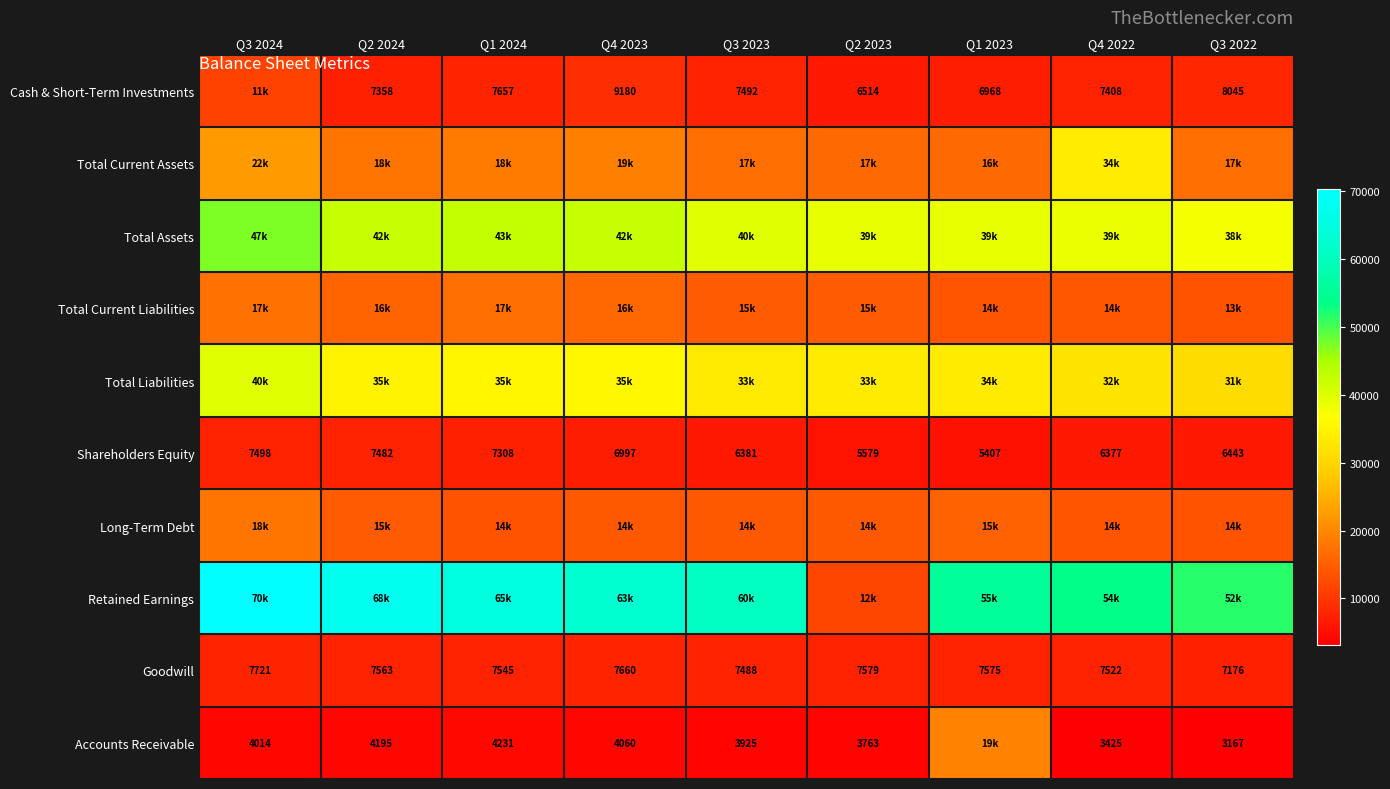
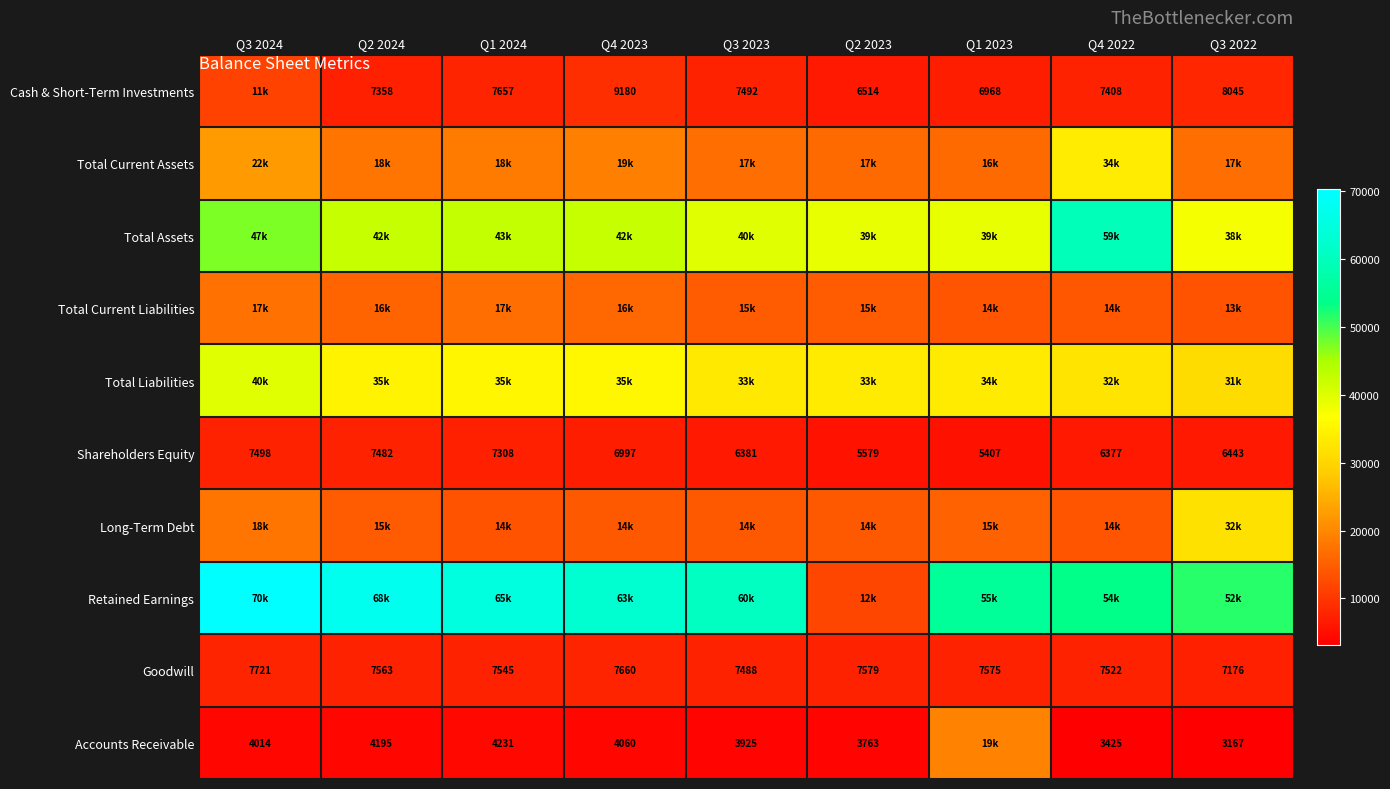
  {
    "Cash & Short-Term Investments": {
      "Q2 2024": "7358",
      "Q1 2024": "7657",
      "Q4 2023": "9180",
      "Q3 2023": "7492",
      "Q2 2023": "6514",
      "Q1 2023": "6968",
      "Q4 2022": "7408",
      "Q3 2022": "8045"
    },
    "Total Current Assets": {
      "Q3 2024": "22k",
      "Q2 2024": "18k",
      "Q1 2024": "18k",
      "Q4 2023": "19k",
      "Q3 2023": "17k",
      "Q2 2023": "17k",
      "Q1 2023": "16k",
      "Q4 2022": "34k",
      "Q3 2022": "17k"
    },
    "Total Assets": {
      "Q3 2024": "47k",
      "Q2 2024": "42k",
      "Q1 2024": "43k",
      "Q4 2023": "42k",
      "Q3 2023": "40k",
      "Q2 2023": "39k",
      "Q1 2023": "39k",
-     "Q4 2022": "39k",
+     "Q4 2022": "59k",
      "Q3 2022": "38k"
    },
    "Total Current Liabilities": {
      "Q3 2024": "17k",
      "Q2 2024": "16k",
      "Q1 2024": "17k",
      "Q4 2023": "16k",
      "Q3 2023": "15k",
      "Q2 2023": "15k",
      "Q1 2023": "14k",
      "Q4 2022": "14k",
      "Q3 2022": "13k"
    },
    "Total Liabilities": {
      "Q3 2024": "40k",
      "Q2 2024": "35k",
      "Q1 2024": "35k",
      "Q4 2023": "35k",
      "Q3 2023": "33k",
      "Q2 2023": "33k",
      "Q1 2023": "34k",
      "Q4 2022": "32k",
      "Q3 2022": "31k"
    },
    "Shareholders Equity": {
      "Q3 2024": "7498",
      "Q2 2024": "7482",
      "Q1 2024": "7308",
      "Q4 2023": "6997",
      "Q3 2023": "6381",
      "Q2 2023": "5579",
      "Q1 2023": "5407",
      "Q4 2022": "6377",
      "Q3 2022": "6443"
    },
    "Long-Term Debt": {
      "Q3 2024": "18k",
      "Q2 2024": "15k",
      "Q1 2024": "14k",
      "Q4 2023": "14k",
      "Q3 2023": "14k",
      "Q2 2023": "14k",
      "Q1 2023": "15k",
      "Q4 2022": "14k",
-     "Q3 2022": "14k"
+     "Q3 2022": "32k"
    },
    "Retained Earnings": {
      "Q3 2024": "70k",
      "Q2 2024": "68k",
      "Q1 2024": "65k",
      "Q4 2023": "63k",
      "Q3 2023": "60k",
      "Q2 2023": "12k",
      "Q1 2023": "55k",
      "Q4 2022": "54k",
      "Q3 2022": "52k"
    },
    "Goodwill": {
      "Q3 2024": "7721",
      "Q2 2024": "7563",
      "Q1 2024": "7545",
      "Q4 2023": "7660",
      "Q3 2023": "7488",
      "Q2 2023": "7579",
      "Q1 2023": "7575",
      "Q4 2022": "7522",
      "Q3 2022": "7176"
    },
    "Accounts Receivable": {
      "Q3 2024": "4014",
      "Q2 2024": "4195",
      "Q1 2024": "4231",
      "Q4 2023": "4060",
      "Q3 2023": "3925",
      "Q2 2023": "3763",
      "Q1 2023": "19k",
      "Q4 2022": "3425",
      "Q3 2022": "3167"
    }
  }
